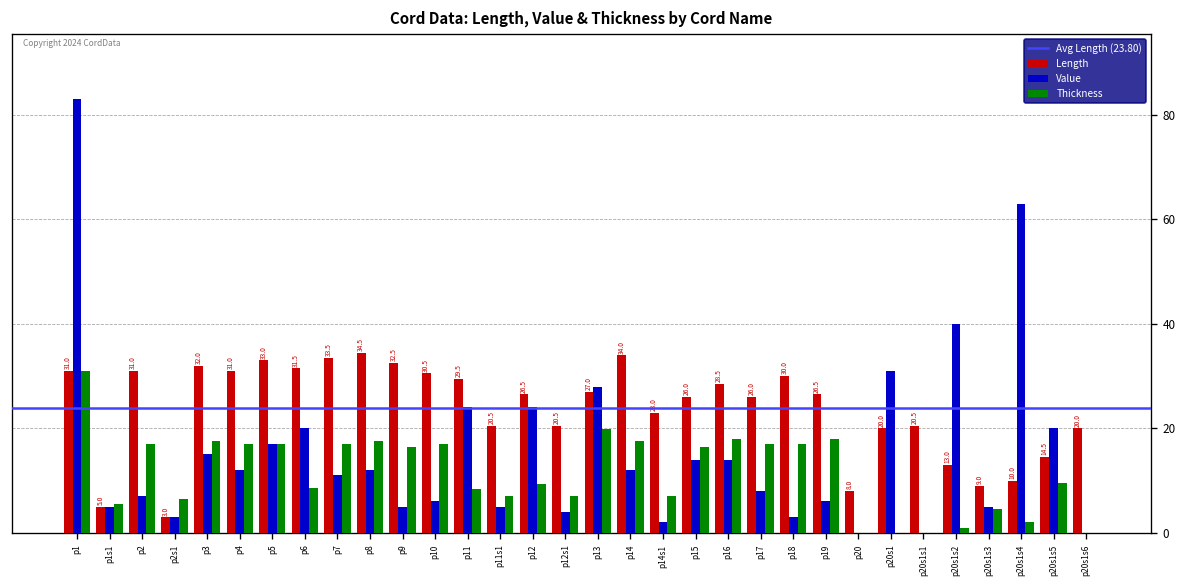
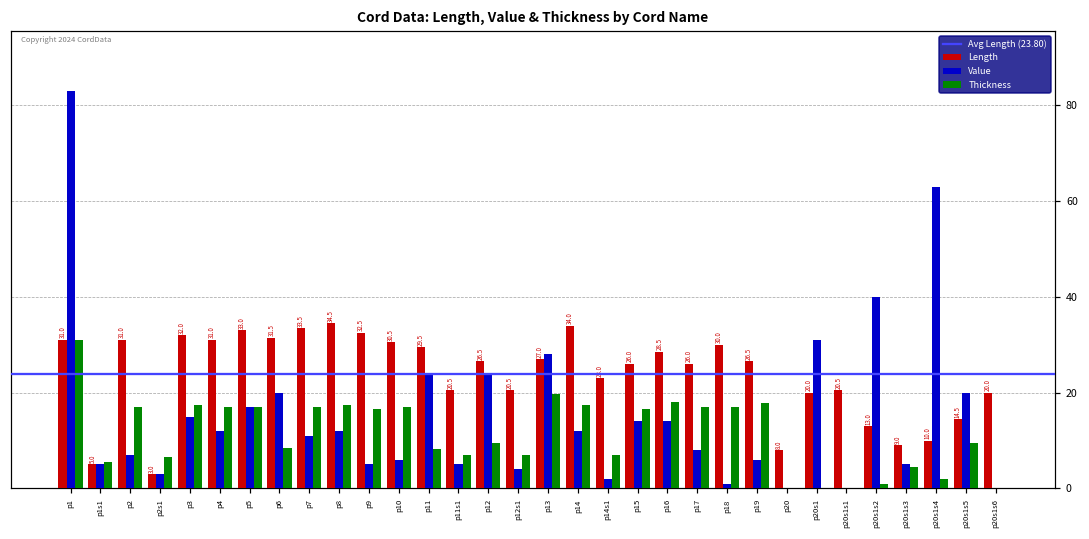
  {
    "Length": {
      "p1": 31.0,
      "p1s1": 5.0,
      "p2": 31.0,
      "p2s1": 3.0,
      "p3": 32.0,
      "p4": 31.0,
      "p5": 33.0,
      "p6": 31.5,
      "p7": 33.5,
      "p8": 34.5,
      "p9": 32.5,
      "p10": 30.5,
      "p11": 29.5,
      "p11s1": 20.5,
      "p12": 26.5,
      "p12s1": 20.5,
      "p13": 27.0,
      "p14": 34.0,
      "p14s1": 23.0,
      "p15": 26.0,
      "p16": 28.5,
      "p17": 26.0,
      "p18": 30.0,
      "p19": 26.5,
      "p20": 8.0,
      "p20s1": 20.0,
      "p20s1s1": 20.5,
      "p20s1s2": 13.0,
      "p20s1s3": 9.0,
      "p20s1s4": 10.0,
      "p20s1s5": 14.5,
      "p20s1s6": 20.0
    },
    "Value": {
      "p1": 83,
      "p2": 7,
      "p3": 15,
      "p4": 12,
      "p5": 17,
      "p6": 20,
      "p7": 11,
      "p8": 12,
      "p9": 5,
      "p10": 6,
      "p11": 24,
      "p11s1": 5,
      "p12": 24,
      "p12s1": 4,
      "p13": 28,
      "p14": 12,
      "p14s1": 2,
      "p15": 14,
      "p16": 14,
      "p17": 8,
-     "p18": 3,
+     "p18": 1,
      "p19": 6,
      "p20": 0,
      "p20s1": 31,
      "p20s1s1": 0,
      "p20s1s2": 40,
      "p20s1s3": 5,
      "p20s1s4": 63,
      "p20s1s6": 0
    },
    "Thickness": {
      "p1s1": 6,
      "p2": 17,
      "p2s1": 7,
      "p3": 18,
      "p4": 17,
      "p5": 17,
      "p6": 9,
      "p7": 17,
      "p8": 18,
      "p9": 17,
      "p10": 17,
      "p11": 8,
      "p11s1": 7,
      "p12": 9,
      "p12s1": 7,
      "p13": 20,
      "p14": 18,
      "p14s1": 7,
      "p15": 17,
      "p16": 18,
      "p17": 17,
      "p18": 17,
      "p19": 18,
      "p20": 0,
      "p20s1": 0,
      "p20s1s1": 0,
      "p20s1s2": 1,
      "p20s1s3": 5,
      "p20s1s4": 2,
      "p20s1s5": 10,
      "p20s1s6": 0
    }
  }
